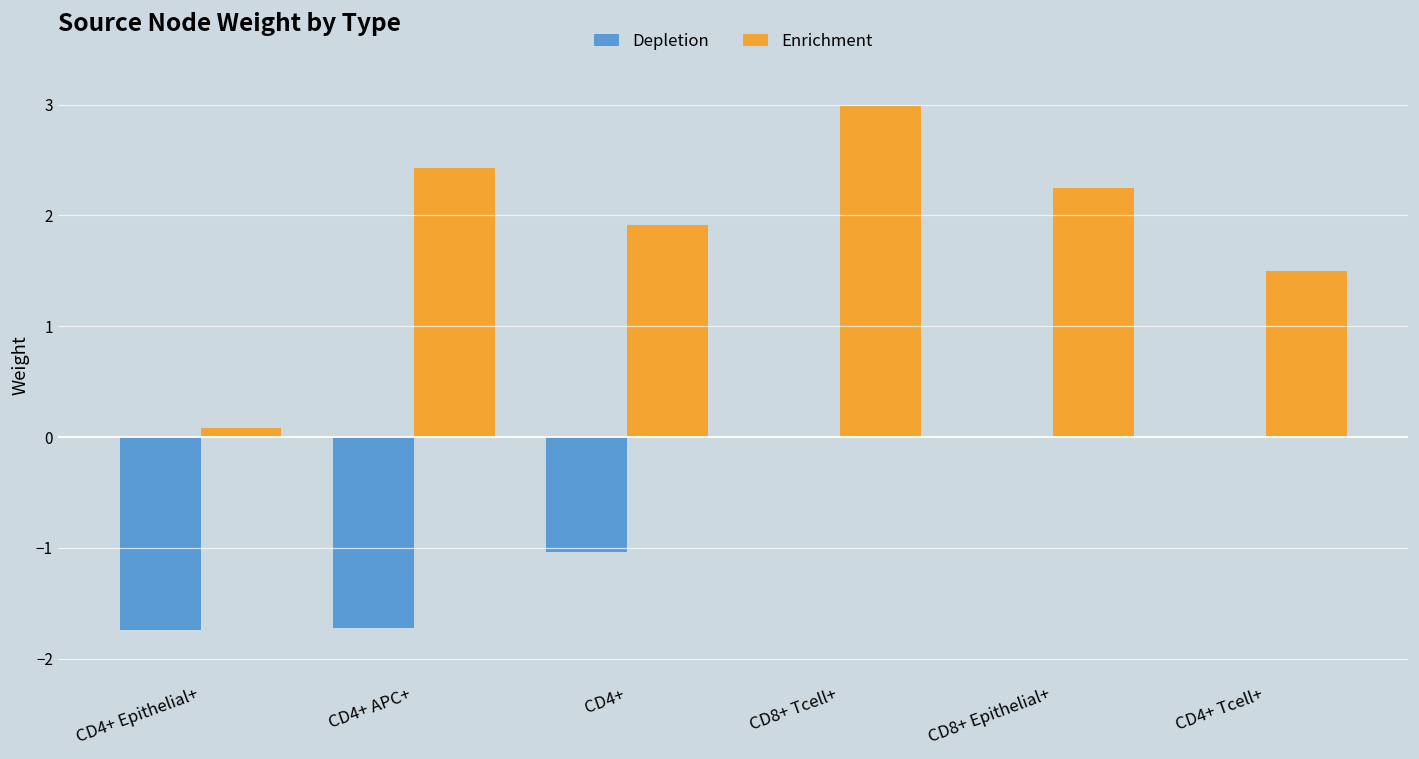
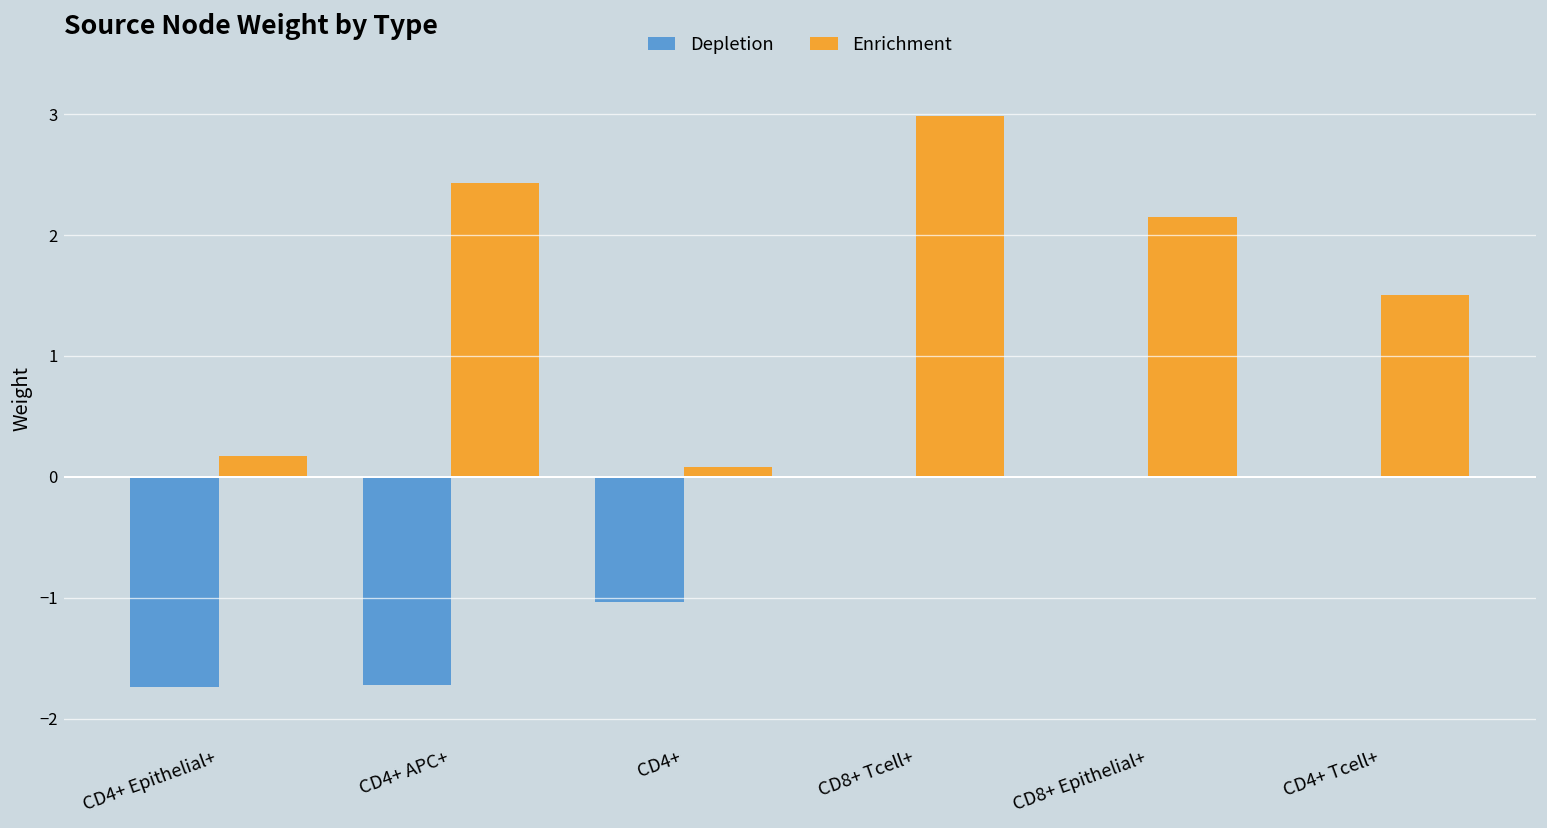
  {
    "Depletion": {
      "CD4+ Epithelial+": -1.74,
      "CD4+ APC+": -1.72,
      "CD4+": -1.04,
      "CD8+ Tcell+": 0.00,
      "CD8+ Epithelial+": 0.00,
      "CD4+ Tcell+": 0.00
    },
    "Enrichment": {
-     "CD4+ Epithelial+": 0.08,
+     "CD4+ Epithelial+": 0.17,
      "CD4+ APC+": 2.43,
-     "CD4+": 1.91,
+     "CD4+": 0.08,
      "CD8+ Tcell+": 2.98,
-     "CD8+ Epithelial+": 2.24,
+     "CD8+ Epithelial+": 2.15,
      "CD4+ Tcell+": 1.50
    }
  }
